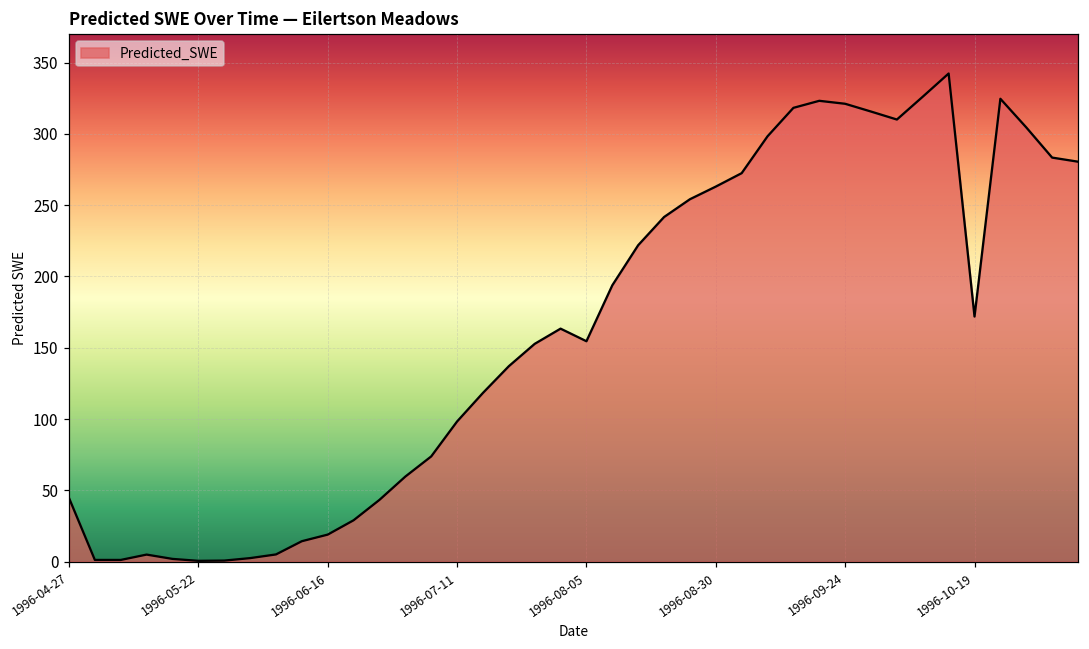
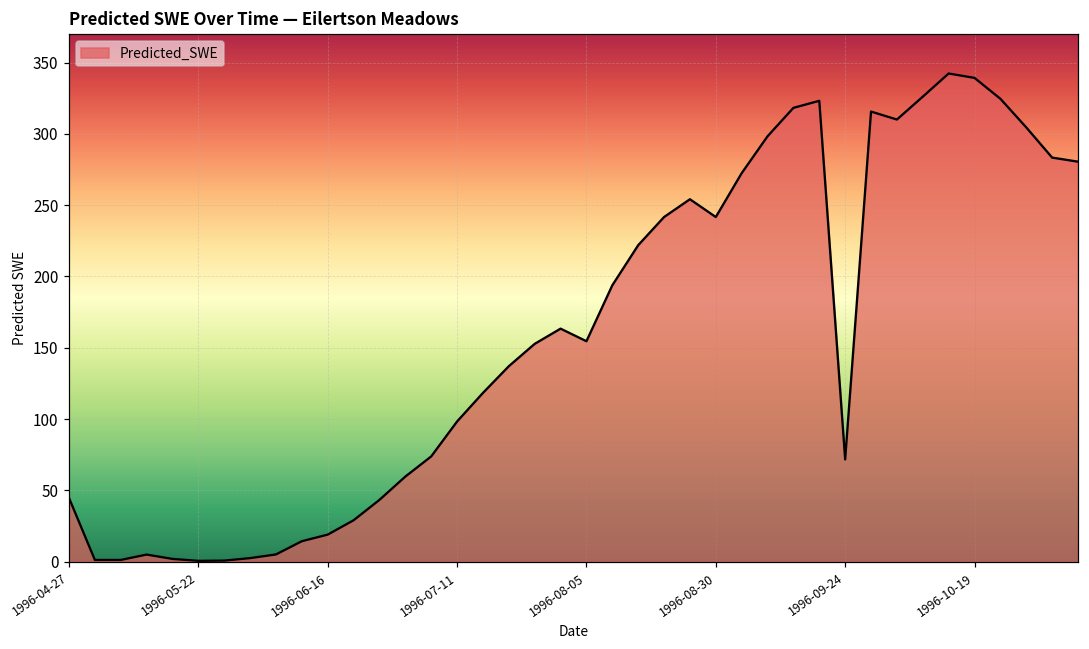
  {
    "1996-04-27": 45,
    "1996-05-22": 1,
    "1996-06-16": 19,
    "1996-07-11": 98,
    "1996-08-05": 155,
-   "1996-08-30": 263,
-   "1996-09-24": 321,
-   "1996-10-19": 172
+   "1996-08-30": 242,
+   "1996-09-24": 72,
+   "1996-10-19": 339
  }
